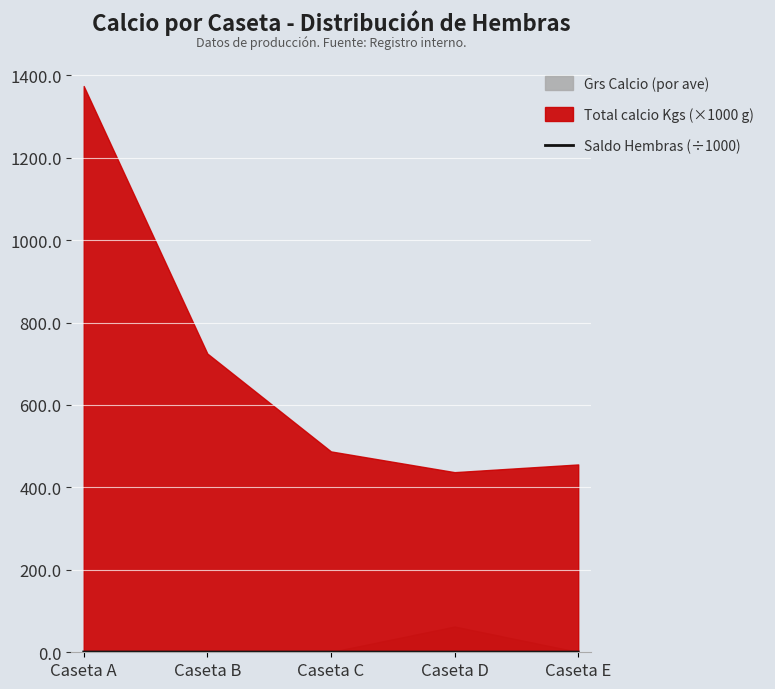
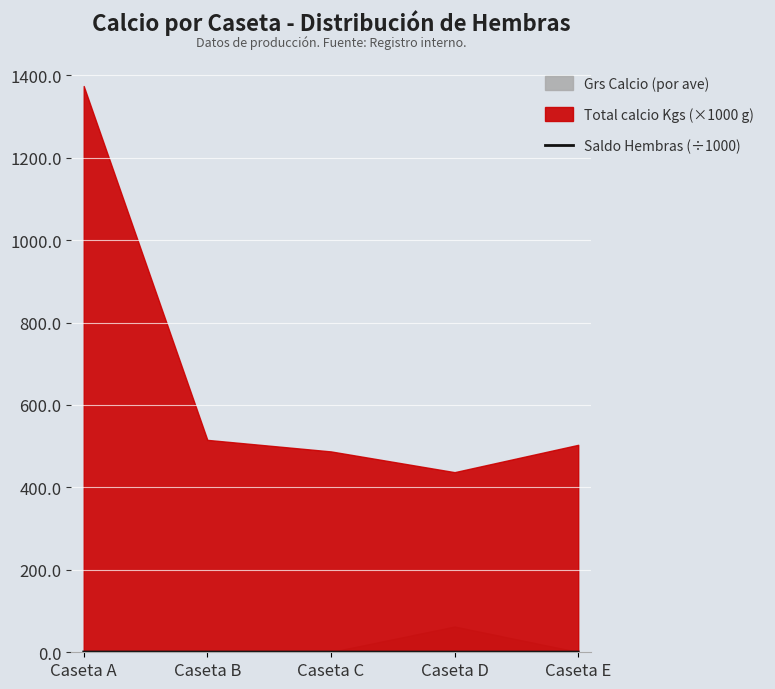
  {
    "Saldo Hembras (÷1000)": {
      "Caseta D": 0
    },
    "Grs Calcio (por ave)": {
      "Caseta D": 60
    },
    "Total calcio Kgs (×1000 g)": {
      "Caseta A": 1370,
-     "Caseta B": 720,
+     "Caseta B": 520,
      "Caseta C": 490,
      "Caseta D": 440,
-     "Caseta E": 460
+     "Caseta E": 500
    }
  }
